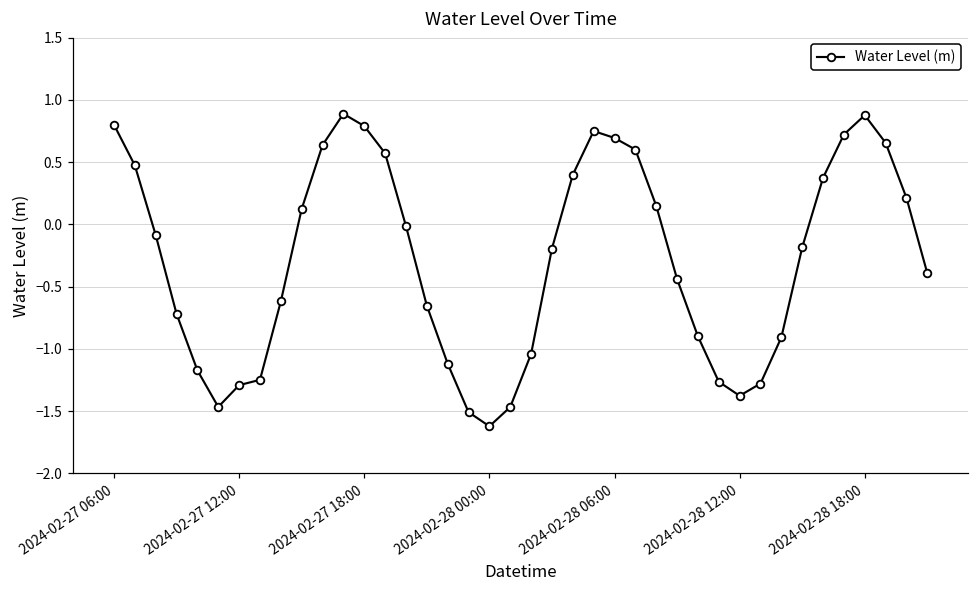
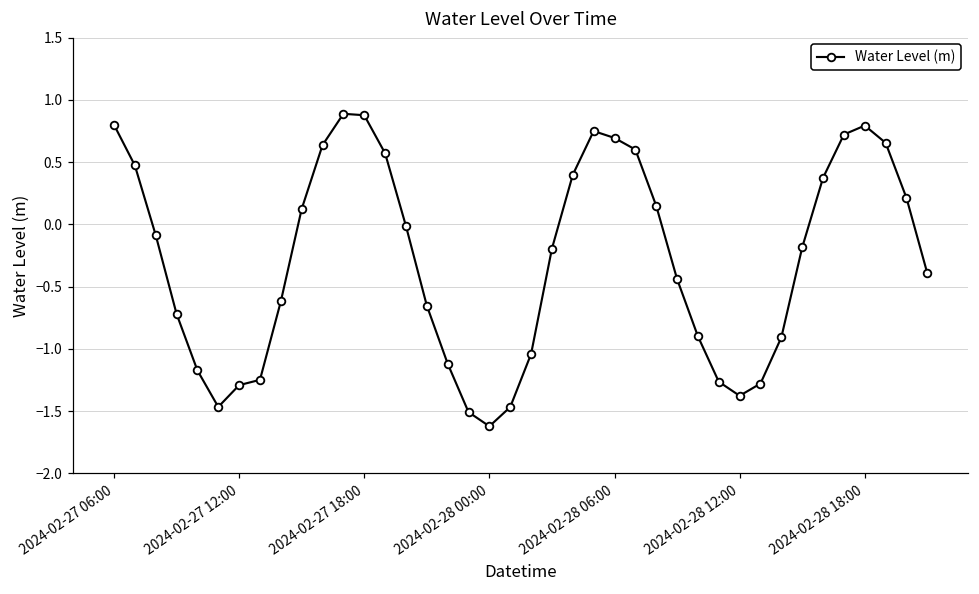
  {
    "2024-02-27 06:00": 0.80,
    "2024-02-27 12:00": -1.29,
-   "2024-02-27 18:00": 0.79,
+   "2024-02-27 18:00": 0.88,
    "2024-02-28 00:00": -1.62,
    "2024-02-28 06:00": 0.69,
    "2024-02-28 12:00": -1.38,
-   "2024-02-28 18:00": 0.88
+   "2024-02-28 18:00": 0.79
  }
